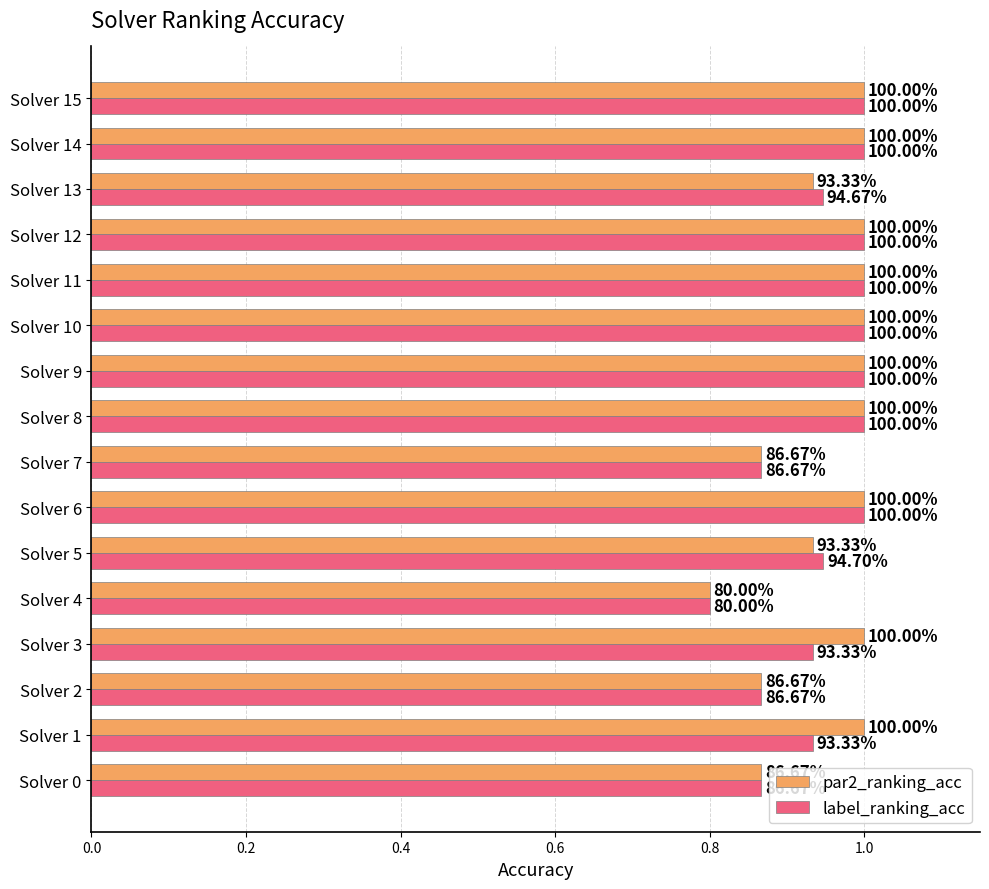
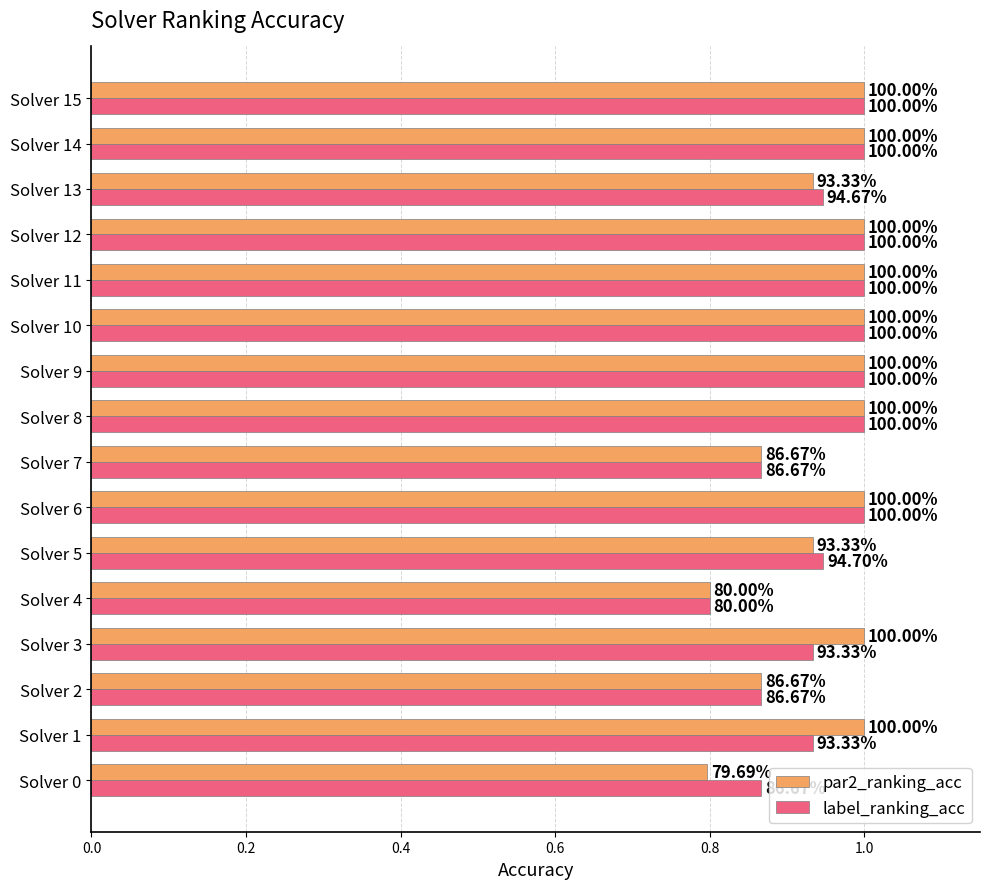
  {
    "par2_ranking_acc": {
-     "Solver 0": "0.87"
+     "Solver 0": "0.80"
    },
    "label_ranking_acc": {
      "Solver 15": "100.00%",
      "Solver 14": "100.00%",
      "Solver 13": "94.67%",
      "Solver 12": "100.00%",
      "Solver 11": "100.00%",
      "Solver 10": "100.00%",
      "Solver 9": "100.00%",
      "Solver 8": "100.00%",
      "Solver 7": "86.67%",
      "Solver 6": "100.00%",
      "Solver 5": "94.70%",
      "Solver 4": "80.00%",
      "Solver 3": "93.33%",
      "Solver 2": "86.67%",
      "Solver 1": "93.33%"
    }
  }
